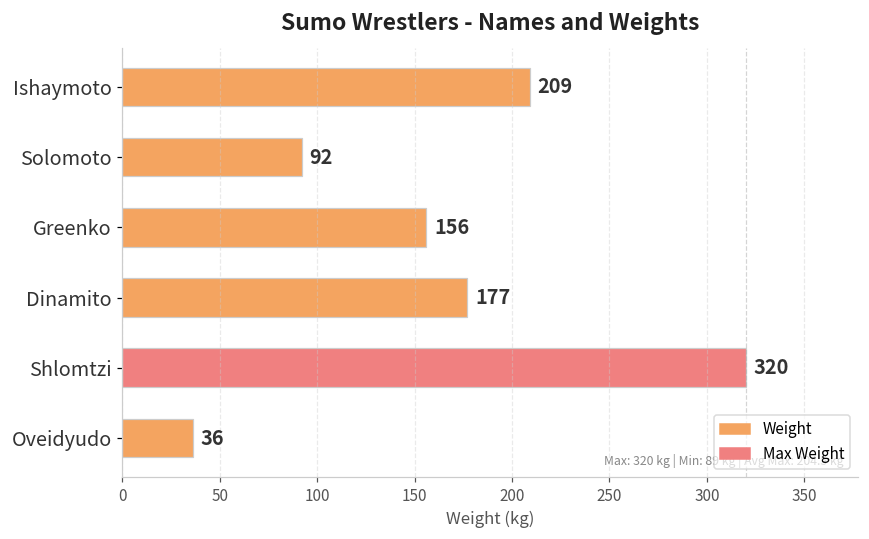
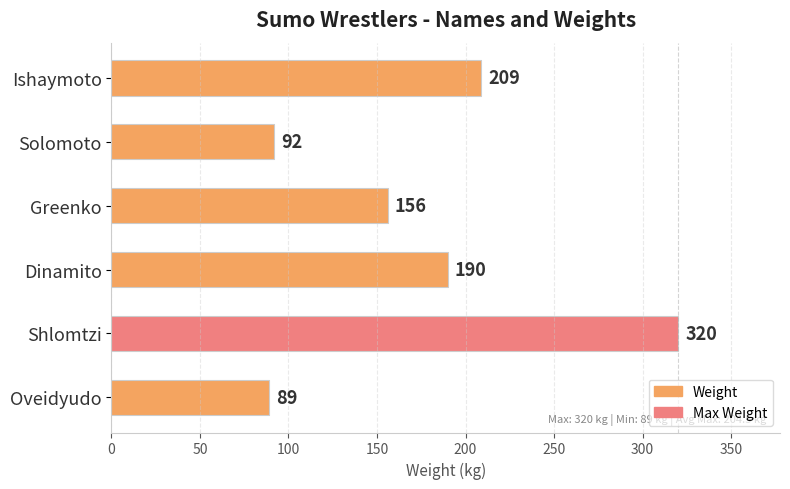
  {
    "Ishaymoto": 209,
    "Solomoto": 92,
    "Greenko": 156,
-   "Dinamito": 177,
+   "Dinamito": 190,
    "Shlomtzi": 320,
-   "Oveidyudo": 36
+   "Oveidyudo": 89
  }
